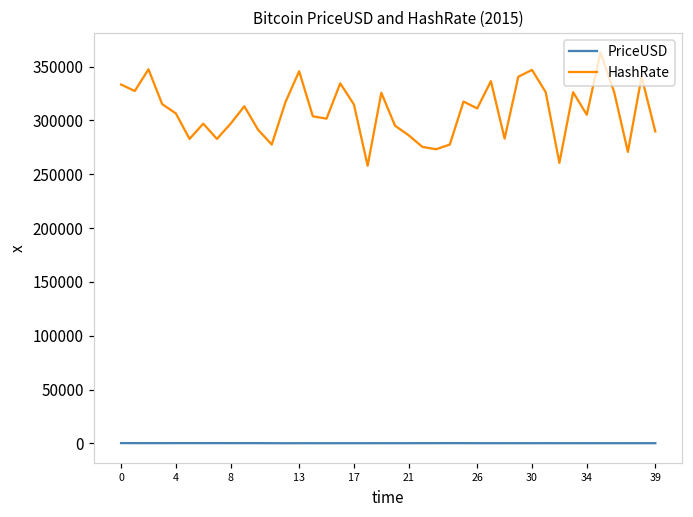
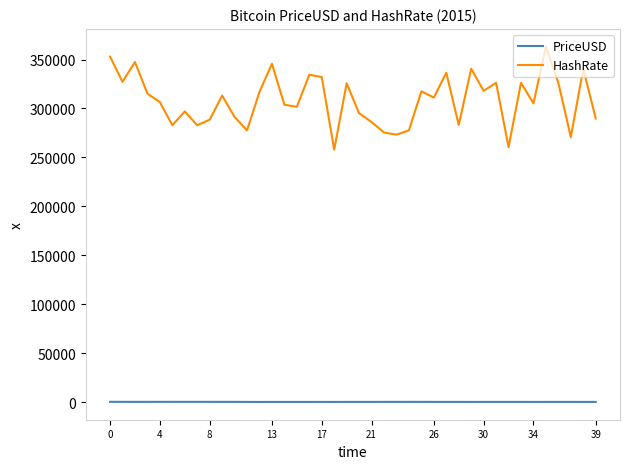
  {
    "PriceUSD": {
      "0": 0,
      "4": 0,
      "8": 0,
      "13": 0,
      "17": 0,
      "21": 0,
      "26": 0,
      "30": 0,
      "34": 0,
      "39": 0
    },
    "HashRate": {
-     "0": 330000,
+     "0": 350000,
      "4": 310000,
-     "8": 300000,
+     "8": 290000,
      "13": 350000,
-     "17": 310000,
+     "17": 330000,
      "21": 290000,
      "26": 310000,
-     "30": 350000,
+     "30": 320000,
      "34": 310000,
      "39": 290000
    }
  }
